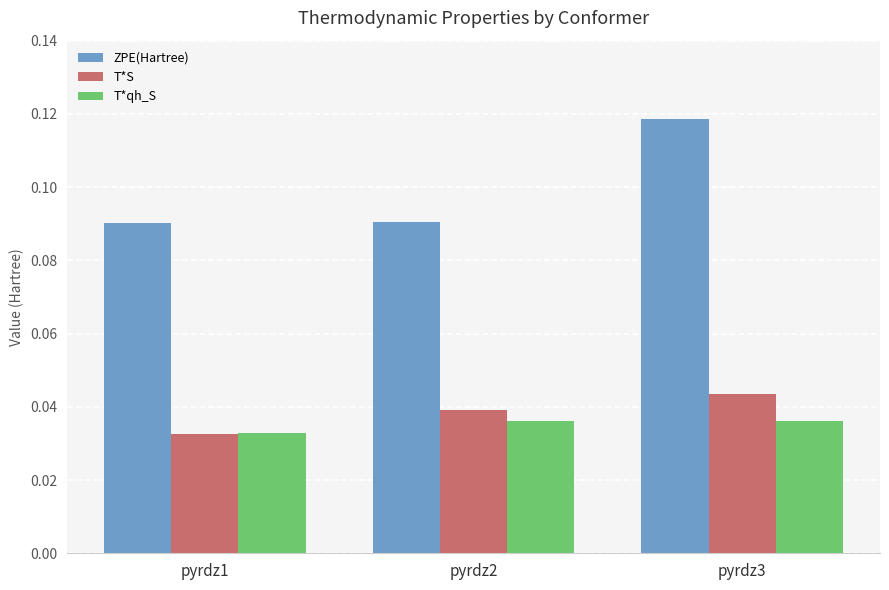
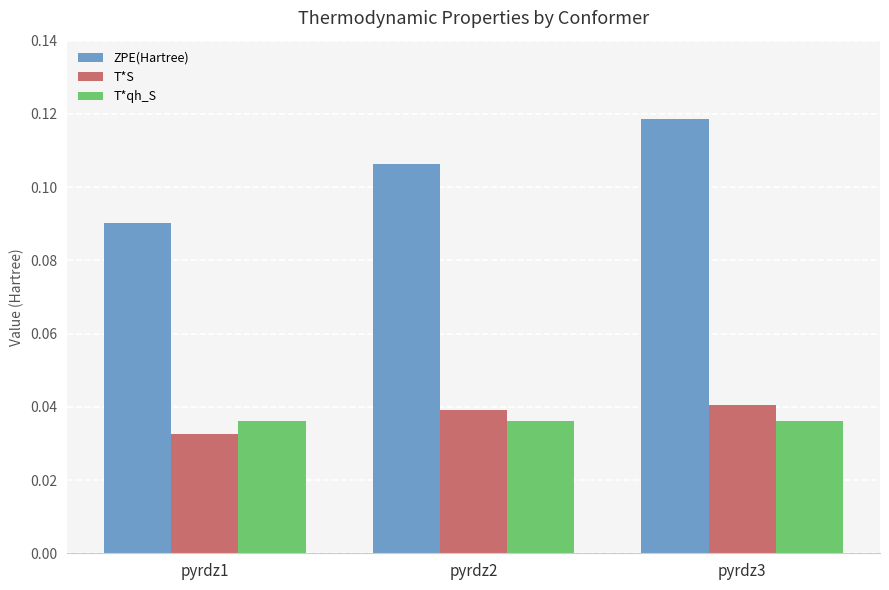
  {
    "ZPE(Hartree)": {
      "pyrdz1": 0.090,
-     "pyrdz2": 0.090,
+     "pyrdz2": 0.106,
      "pyrdz3": 0.119
    },
    "T*S": {
      "pyrdz1": 0.033,
      "pyrdz2": 0.039,
-     "pyrdz3": 0.044
+     "pyrdz3": 0.040
    },
    "T*qh_S": {
-     "pyrdz1": 0.033,
+     "pyrdz1": 0.036,
      "pyrdz2": 0.036,
      "pyrdz3": 0.036
    }
  }
